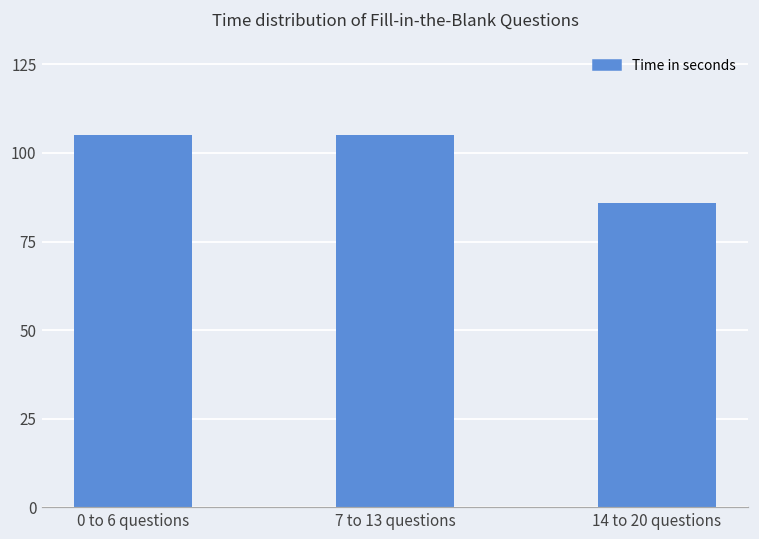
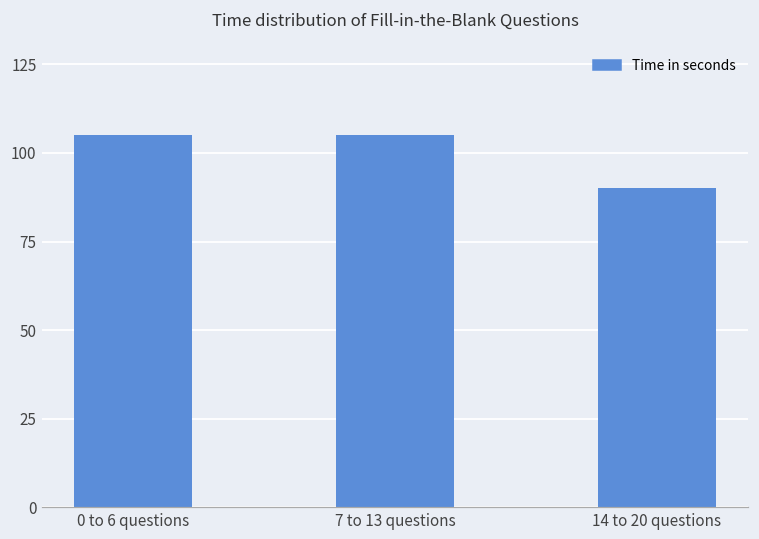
  {
    "0 to 6 questions": 105,
    "7 to 13 questions": 105,
-   "14 to 20 questions": 86
+   "14 to 20 questions": 90
  }
